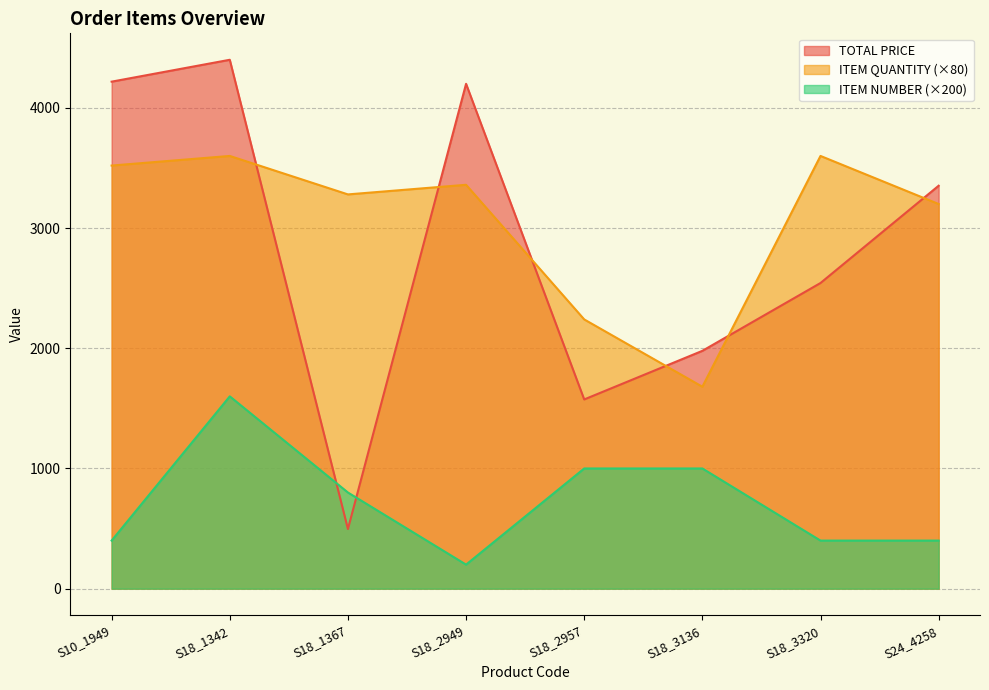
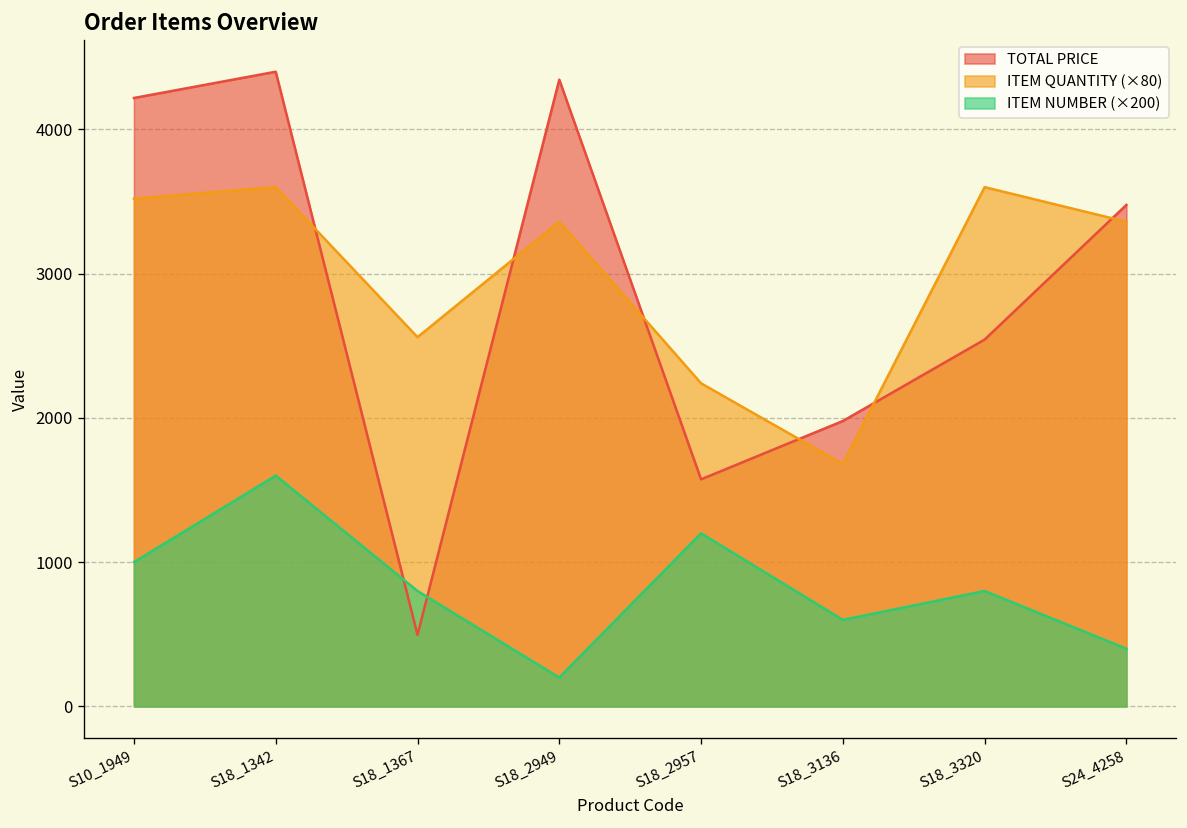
  {
    "TOTAL PRICE": {
      "S10_1949": 4220,
      "S18_1342": 4400,
      "S18_1367": 500,
-     "S18_2949": 4200,
+     "S18_2949": 4350,
      "S18_2957": 1570,
      "S18_3136": 1980,
      "S18_3320": 2540,
-     "S24_4258": 3350
+     "S24_4258": 3480
    },
    "ITEM QUANTITY (×80)": {
      "S10_1949": 3520,
      "S18_1342": 3600,
-     "S18_1367": 3280,
+     "S18_1367": 2560,
      "S18_2949": 3360,
      "S18_2957": 2240,
      "S18_3136": 1680,
      "S18_3320": 3600,
-     "S24_4258": 3200
+     "S24_4258": 3360
    },
    "ITEM NUMBER (×200)": {
-     "S10_1949": 400,
+     "S10_1949": 1000,
      "S18_1342": 1600,
      "S18_1367": 800,
      "S18_2949": 200,
-     "S18_2957": 1000,
-     "S18_3136": 1000,
-     "S18_3320": 400,
+     "S18_2957": 1200,
+     "S18_3136": 600,
+     "S18_3320": 800,
      "S24_4258": 400
    }
  }
